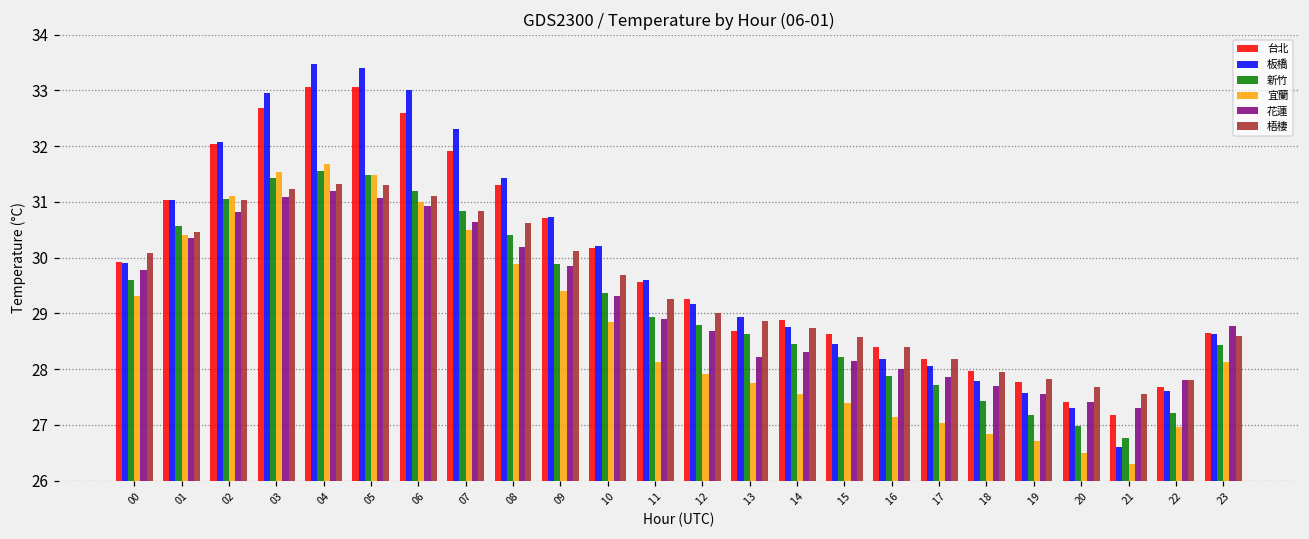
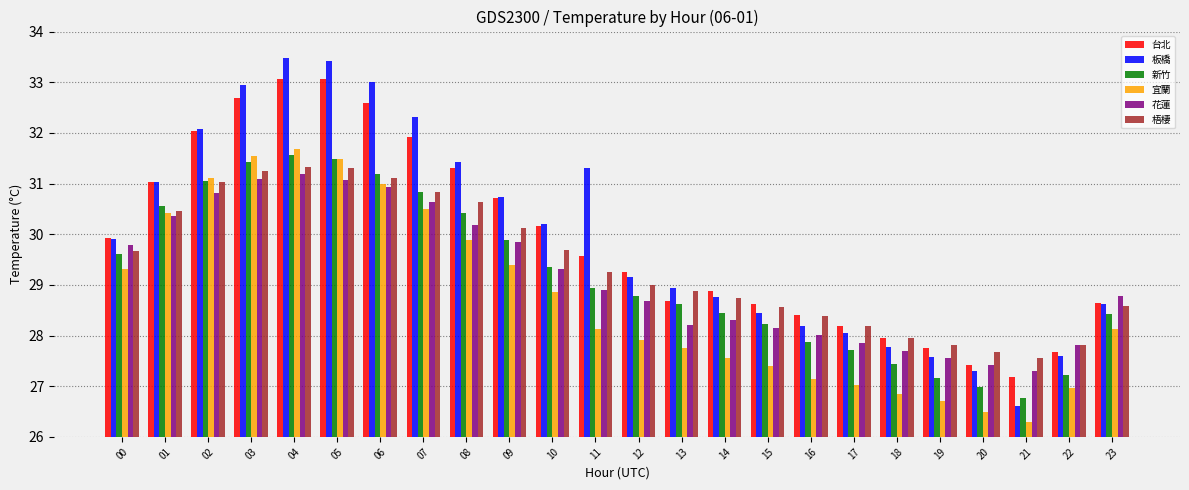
  {
    "台北": {
      "00": 29.9,
      "01": 31.0,
      "02": 32.0,
      "03": 32.7,
      "04": 33.1,
      "05": 33.1,
      "06": 32.6,
      "07": 31.9,
      "08": 31.3,
      "09": 30.7,
      "10": 30.2,
      "11": 29.6,
      "12": 29.3,
      "13": 28.7,
      "14": 28.9,
      "15": 28.6,
      "16": 28.4,
      "17": 28.2,
      "18": 28.0,
      "19": 27.8,
      "20": 27.4,
      "21": 27.2,
      "22": 27.7,
      "23": 28.7
    },
    "板橋": {
      "00": 29.9,
      "01": 31.0,
      "02": 32.1,
      "03": 33.0,
      "04": 33.5,
      "05": 33.4,
      "06": 33.0,
      "07": 32.3,
      "08": 31.4,
      "09": 30.7,
      "10": 30.2,
-     "11": 29.6,
+     "11": 31.3,
      "12": 29.2,
      "13": 28.9,
      "14": 28.8,
      "15": 28.5,
      "16": 28.2,
      "17": 28.1,
      "18": 27.8,
      "19": 27.6,
      "20": 27.3,
      "21": 26.6,
      "22": 27.6,
      "23": 28.6
    },
    "新竹": {
      "00": 29.6,
      "01": 30.6,
      "02": 31.1,
      "03": 31.4,
      "04": 31.6,
      "05": 31.5,
      "06": 31.2,
      "07": 30.8,
      "08": 30.4,
      "09": 29.9,
      "10": 29.4,
      "11": 28.9,
      "12": 28.8,
      "13": 28.6,
      "14": 28.5,
      "15": 28.2,
      "16": 27.9,
      "17": 27.7,
      "18": 27.4,
      "19": 27.2,
      "20": 27.0,
      "21": 26.8,
      "22": 27.2,
      "23": 28.4
    },
    "宜蘭": {
      "00": 29.3,
      "01": 30.4,
      "02": 31.1,
      "03": 31.5,
      "04": 31.7,
      "05": 31.5,
      "06": 31.0,
      "07": 30.5,
      "08": 29.9,
      "09": 29.4,
      "10": 28.9,
      "11": 28.1,
      "12": 27.9,
      "13": 27.8,
      "14": 27.6,
      "15": 27.4,
      "16": 27.1,
      "17": 27.0,
      "18": 26.8,
      "19": 26.7,
      "20": 26.5,
      "21": 26.3,
      "22": 27.0,
      "23": 28.1
    },
    "花蓮": {
      "00": 29.8,
      "01": 30.4,
      "02": 30.8,
      "03": 31.1,
      "04": 31.2,
      "05": 31.1,
      "06": 30.9,
      "07": 30.6,
      "08": 30.2,
      "09": 29.9,
      "10": 29.3,
      "11": 28.9,
      "12": 28.7,
      "13": 28.2,
      "14": 28.3,
      "15": 28.1,
      "16": 28.0,
      "17": 27.9,
      "18": 27.7,
      "19": 27.6,
      "20": 27.4,
      "21": 27.3,
      "22": 27.8,
      "23": 28.8
    },
    "梧棲": {
-     "00": 30.1,
+     "00": 29.7,
      "01": 30.5,
      "02": 31.0,
      "03": 31.2,
      "04": 31.3,
      "05": 31.3,
      "06": 31.1,
      "07": 30.8,
      "08": 30.6,
      "09": 30.1,
      "10": 29.7,
      "11": 29.3,
      "12": 29.0,
      "13": 28.9,
      "14": 28.7,
      "15": 28.6,
      "16": 28.4,
      "17": 28.2,
      "18": 28.0,
      "19": 27.8,
      "20": 27.7,
      "21": 27.6,
      "22": 27.8,
      "23": 28.6
    }
  }
